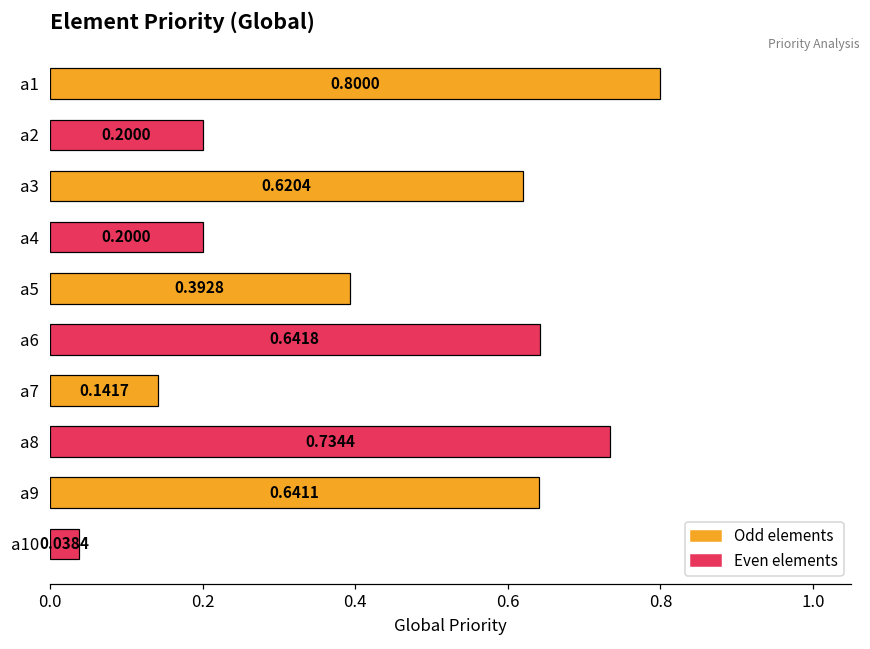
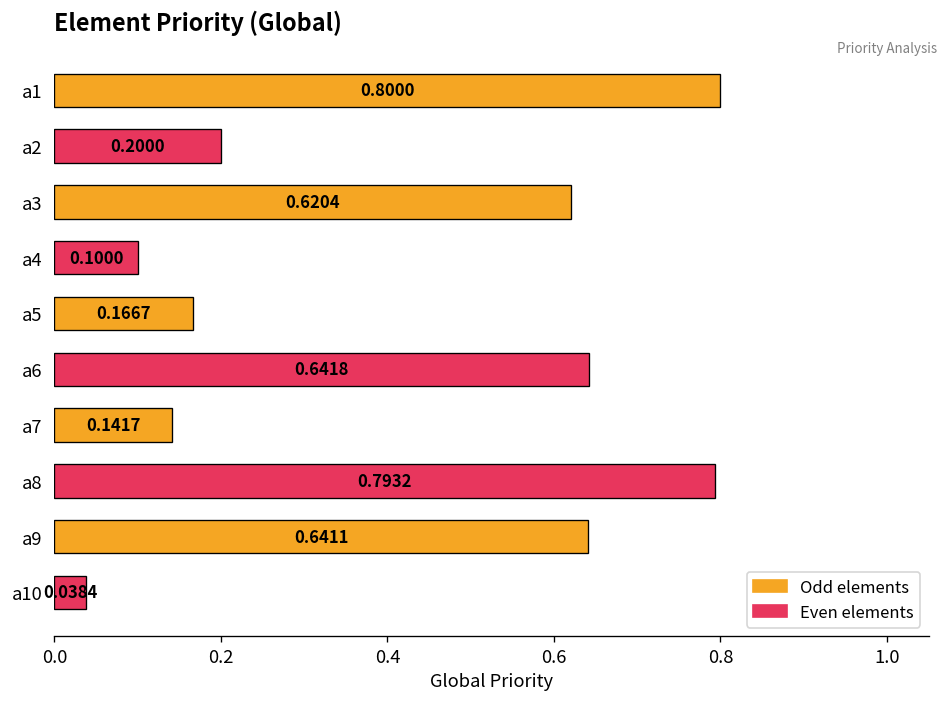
  {
    "a1": 0.8000,
    "a2": 0.2000,
    "a3": 0.6204,
-   "a4": 0.2000,
-   "a5": 0.3928,
+   "a4": 0.1000,
+   "a5": 0.1667,
    "a6": 0.6418,
    "a7": 0.1417,
-   "a8": 0.7344,
+   "a8": 0.7932,
    "a9": 0.6411,
    "a10": 0.0384
  }
